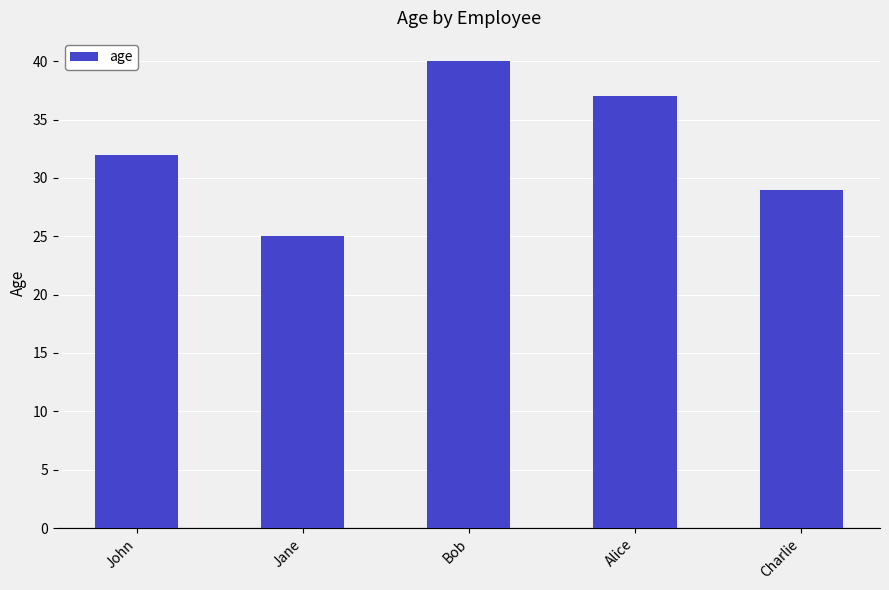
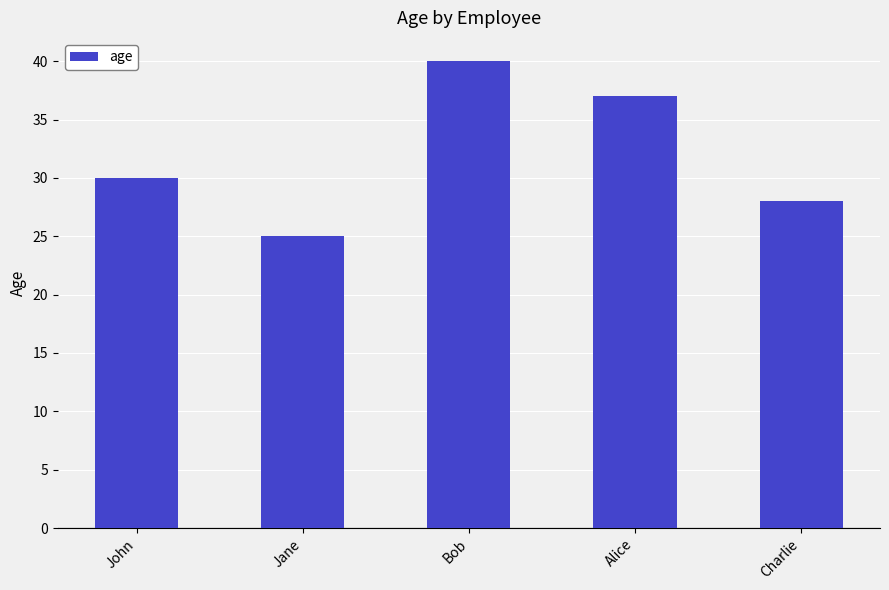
  {
-   "John": 32,
+   "John": 30,
    "Jane": 25,
    "Bob": 40,
    "Alice": 37,
-   "Charlie": 29
+   "Charlie": 28
  }
